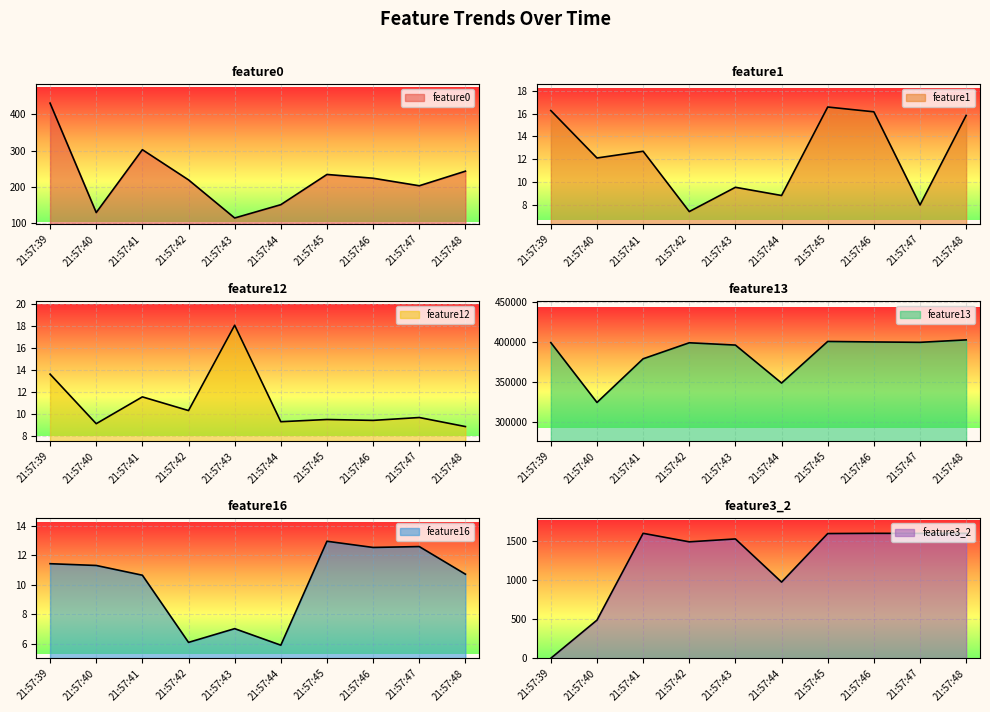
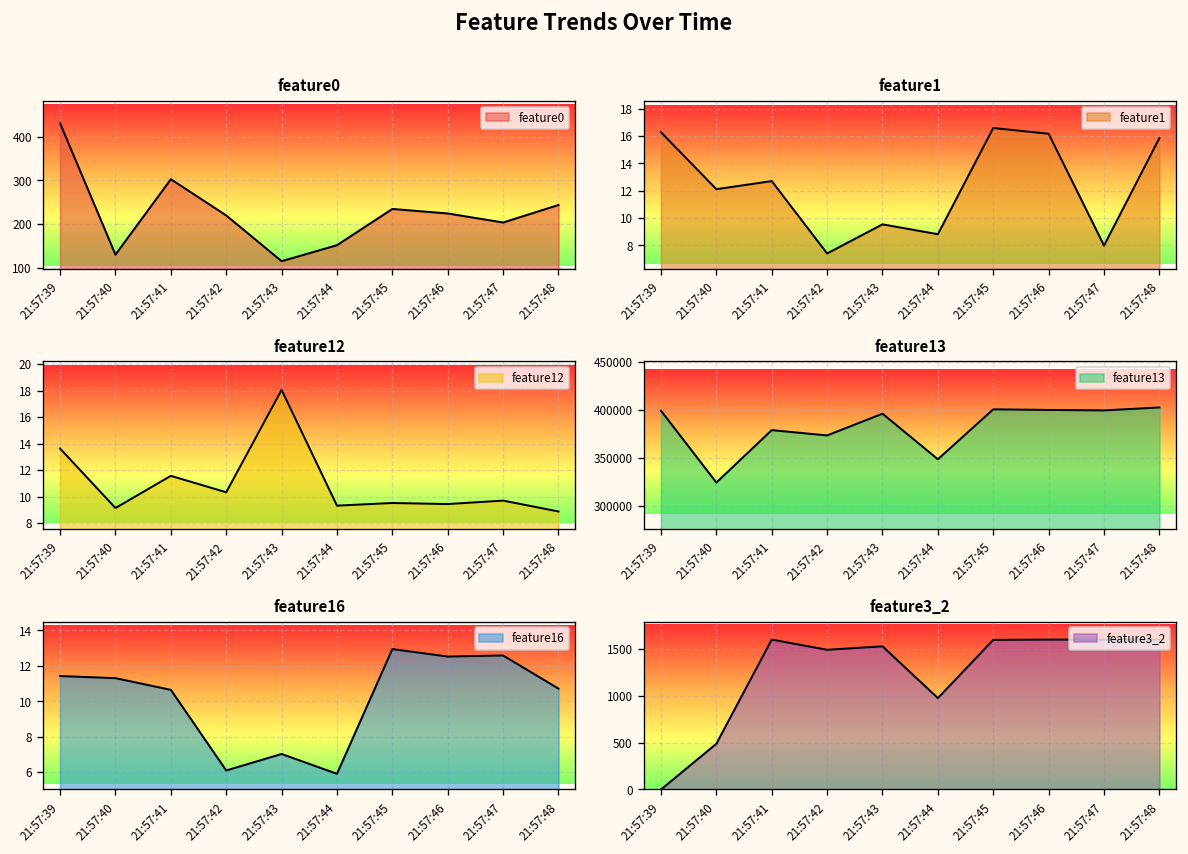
  {
    "feature0": {
      "21:57:39": 430,
      "21:57:40": 130,
      "21:57:41": 300,
      "21:57:42": 220,
      "21:57:43": 110,
      "21:57:44": 150,
      "21:57:45": 230,
      "21:57:46": 220,
      "21:57:47": 200,
      "21:57:48": 240
    },
    "feature1": {
      "21:57:39": 16.3,
      "21:57:40": 12.1,
      "21:57:41": 12.7,
      "21:57:42": 7.4,
      "21:57:43": 9.5,
      "21:57:44": 8.8,
      "21:57:45": 16.6,
      "21:57:46": 16.2,
      "21:57:47": 8.0,
      "21:57:48": 15.8
    },
    "feature12": {
      "21:57:39": 13.6,
      "21:57:40": 9.1,
      "21:57:41": 11.6,
      "21:57:42": 10.3,
      "21:57:43": 18.1,
      "21:57:44": 9.3,
      "21:57:45": 9.5,
      "21:57:46": 9.4,
      "21:57:47": 9.7,
      "21:57:48": 8.9
    },
    "feature13": {
      "21:57:39": 400000,
      "21:57:40": 320000,
      "21:57:41": 380000,
-     "21:57:42": 400000,
+     "21:57:42": 370000,
      "21:57:43": 400000,
      "21:57:44": 350000,
      "21:57:45": 400000,
      "21:57:46": 400000,
      "21:57:47": 400000,
      "21:57:48": 400000
    },
    "feature16": {
      "21:57:39": 11.4,
      "21:57:40": 11.3,
      "21:57:41": 10.6,
      "21:57:42": 6.1,
      "21:57:43": 7.0,
      "21:57:44": 5.9,
      "21:57:45": 12.9,
      "21:57:46": 12.5,
      "21:57:47": 12.6,
      "21:57:48": 10.7
    },
    "feature3_2": {
      "21:57:39": 0,
      "21:57:40": 500,
      "21:57:41": 1600,
      "21:57:42": 1500,
      "21:57:43": 1500,
      "21:57:44": 1000,
      "21:57:45": 1600,
      "21:57:46": 1600
    }
  }
